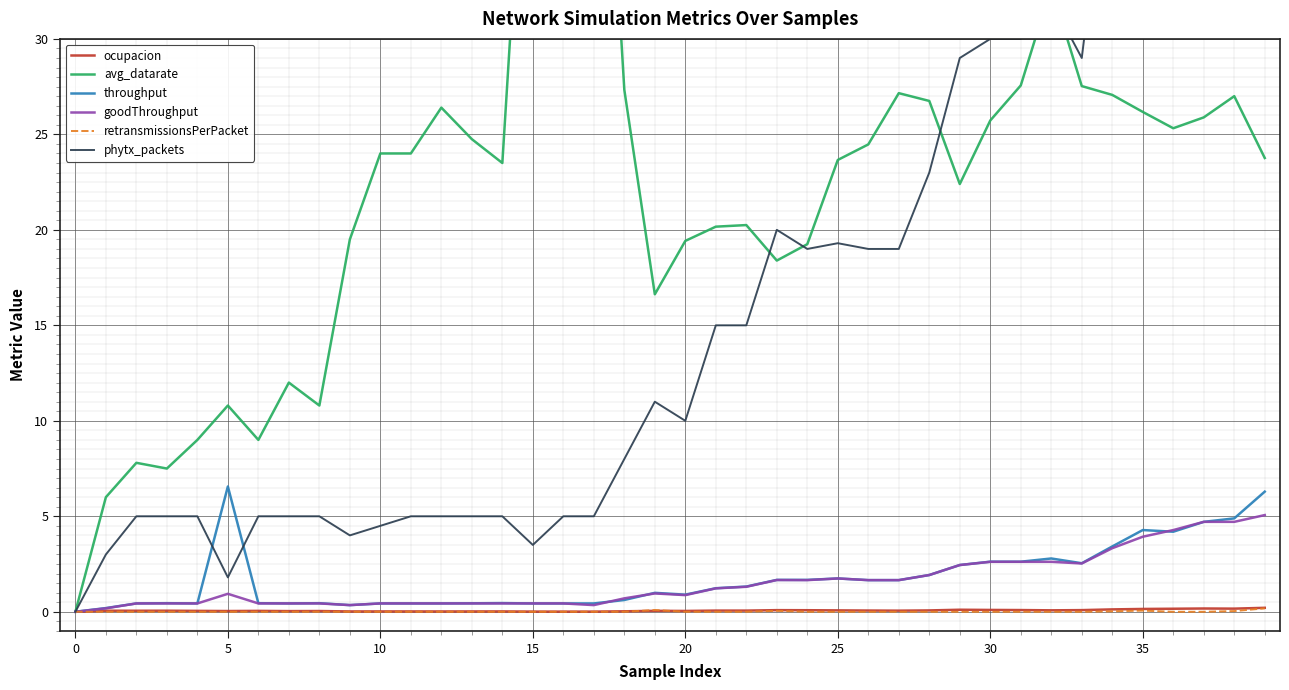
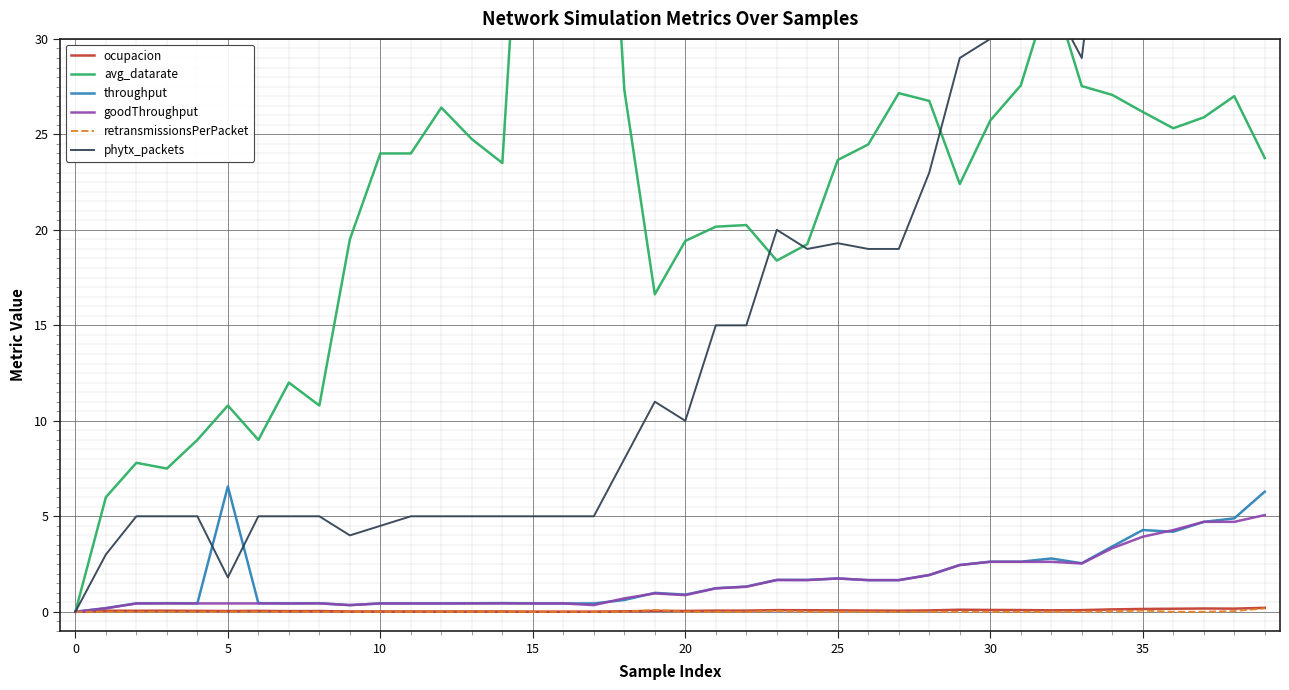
  {
    "avg_datarate": {
      "5": 10.8,
      "10": 24.0,
      "20": 19.4,
      "25": 23.7,
      "30": 25.7,
      "35": 26.2
    },
    "throughput": {
      "5": 6.6,
      "35": 4.3
    },
    "goodThroughput": {
-     "5": 0.9,
+     "5": 0.4,
      "35": 3.9
    },
    "phytx_packets": {
      "5": 1.8,
      "10": 4.5,
-     "15": 3.5,
+     "15": 5.0,
      "20": 10.0,
      "25": 19.3,
      "30": 30.0
    }
  }
